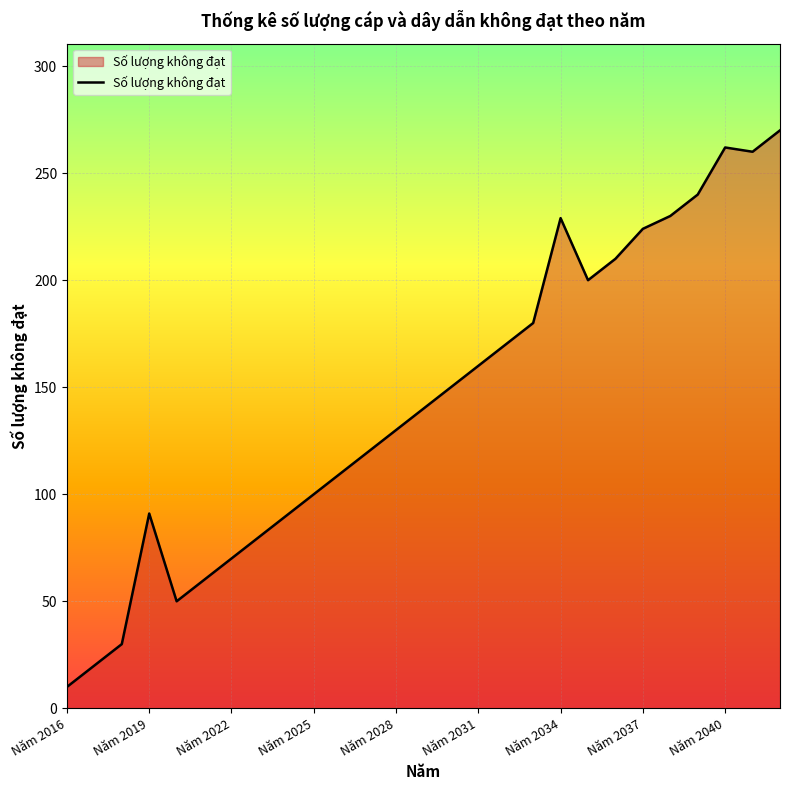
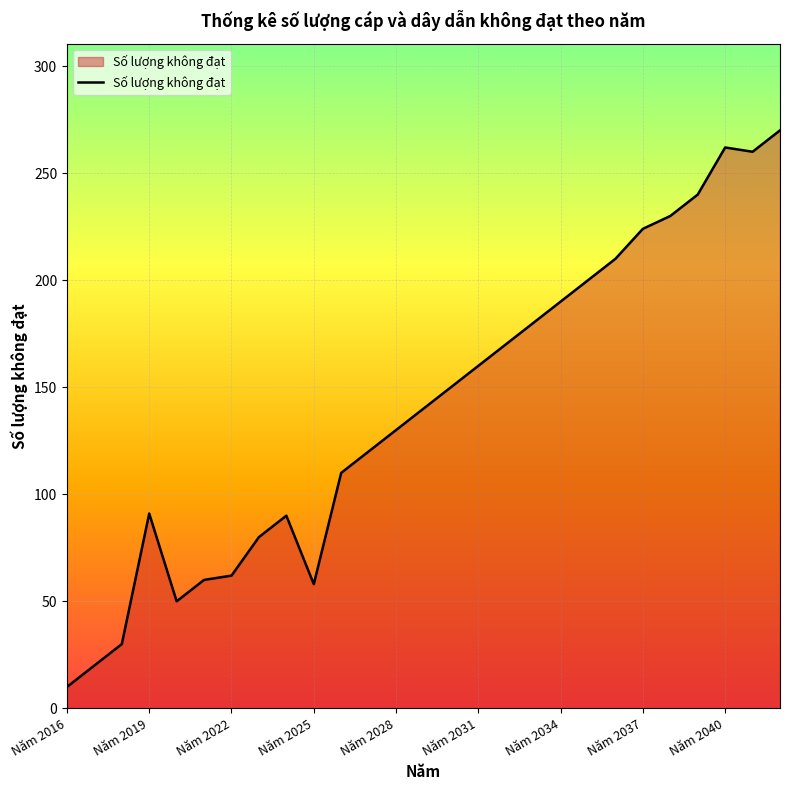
  {
    "Năm 2016": 10,
    "Năm 2019": 91,
-   "Năm 2022": 70,
-   "Năm 2025": 100,
+   "Năm 2022": 62,
+   "Năm 2025": 58,
    "Năm 2028": 130,
    "Năm 2031": 160,
-   "Năm 2034": 229,
+   "Năm 2034": 190,
    "Năm 2037": 224,
    "Năm 2040": 262
  }
